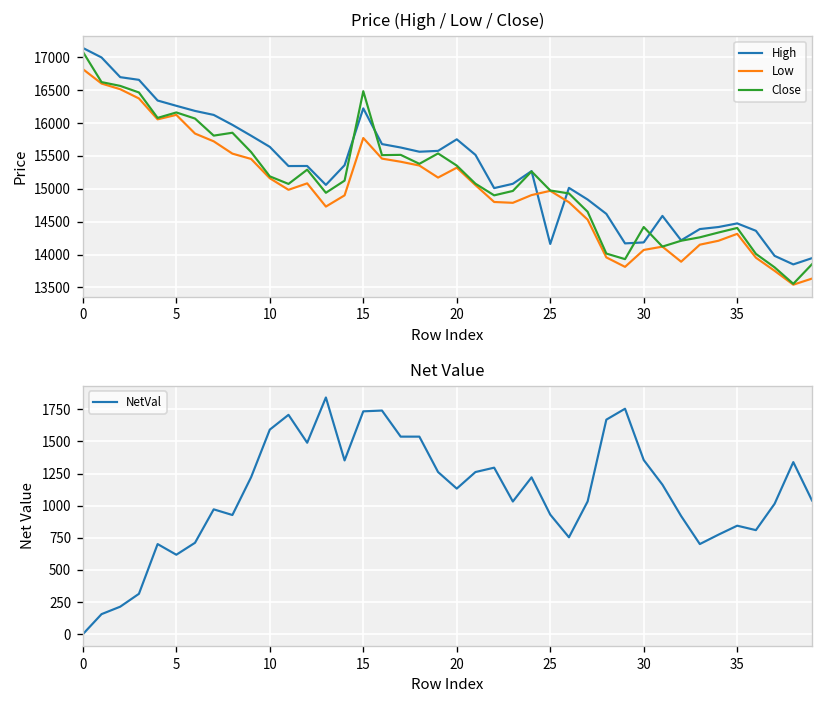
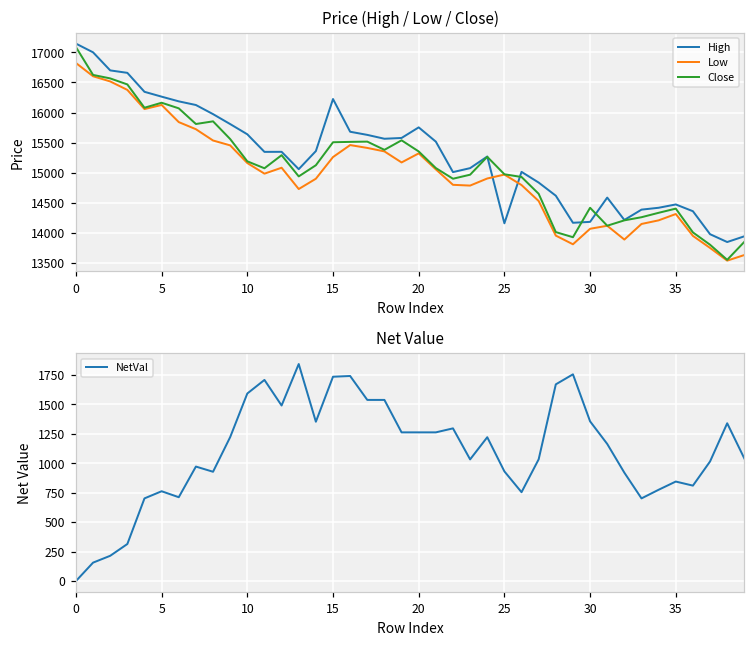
  {
    "Price (High / Low / Close)": {
      "High": {
        "0": 17100,
        "5": 16300,
        "10": 15600,
        "15": 16200,
        "20": 15800,
        "25": 14200,
        "30": 14200,
        "35": 14500
      },
      "Low": {
        "0": 16800,
-       "15": 15800,
+       "15": 15300,
        "30": 14100,
        "35": 14300
      },
      "Close": {
        "0": 17100,
-       "15": 16500,
+       "15": 15500,
        "30": 14400,
        "35": 14400
      }
    },
    "Net Value": {
      "0": 0,
-     "5": 620,
+     "5": 760,
      "10": 1590,
      "15": 1730,
-     "20": 1130,
+     "20": 1260,
      "25": 930,
      "30": 1350,
      "35": 840
    }
  }
